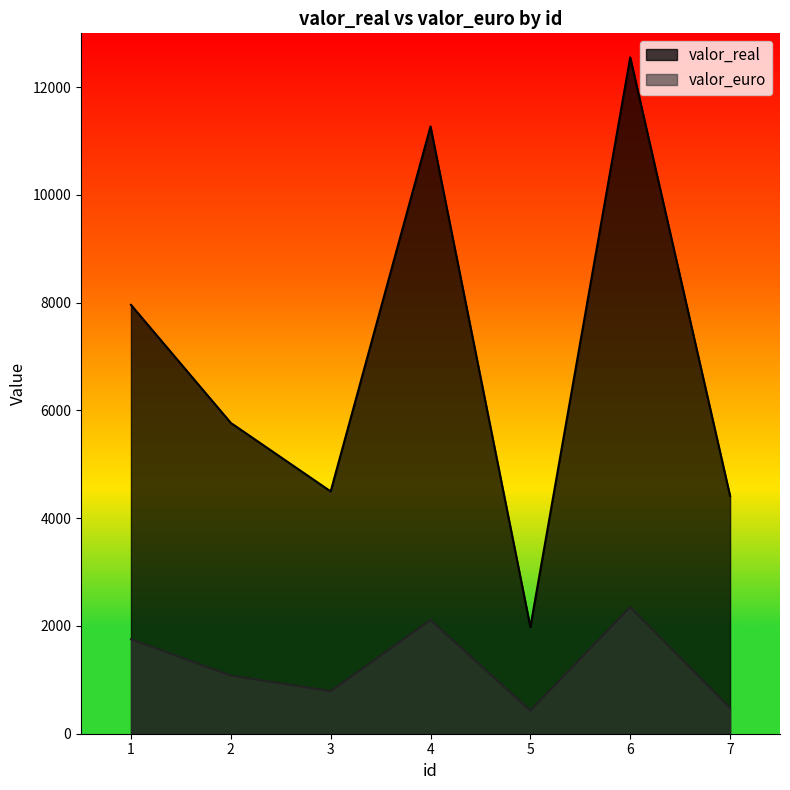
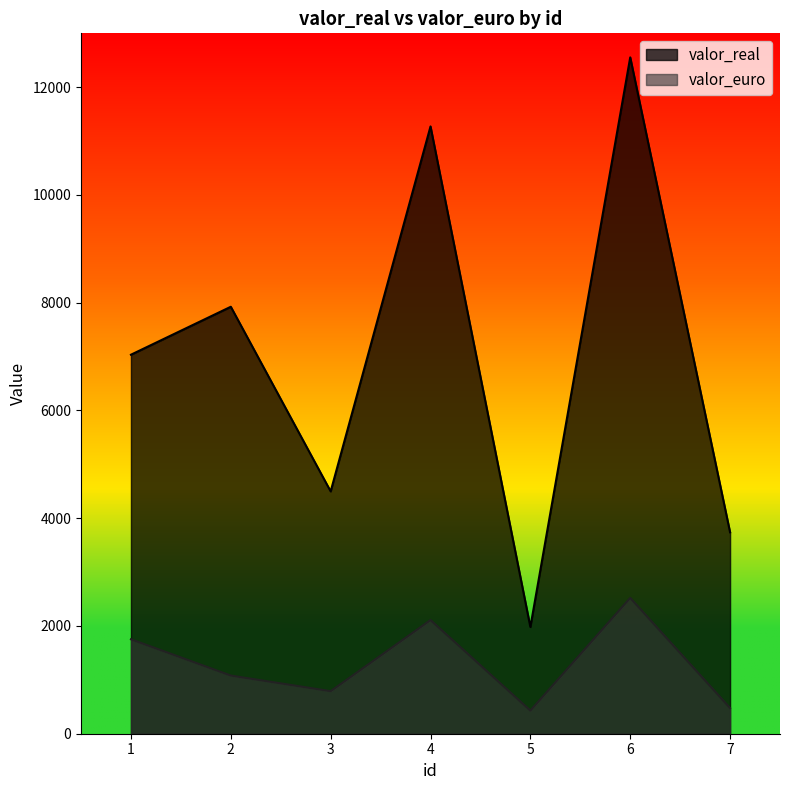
  {
    "valor_real": {
-     "1": 8000,
-     "2": 5800,
+     "1": 7000,
+     "2": 7900,
      "3": 4500,
      "4": 11300,
      "5": 2000,
      "6": 12600,
-     "7": 4400
+     "7": 3700
    },
    "valor_euro": {
      "1": 1800,
      "2": 1100,
      "3": 800,
      "4": 2100,
      "5": 400,
-     "6": 2400,
+     "6": 2500,
      "7": 500
    }
  }
